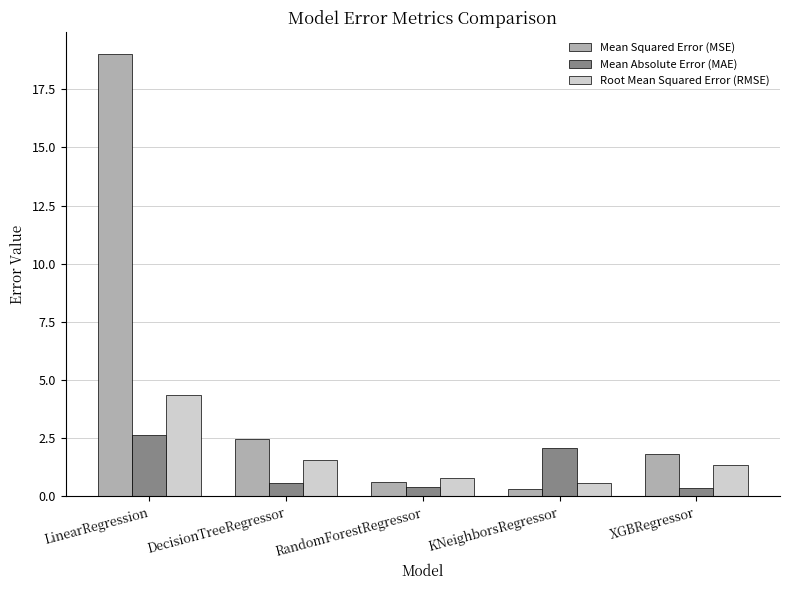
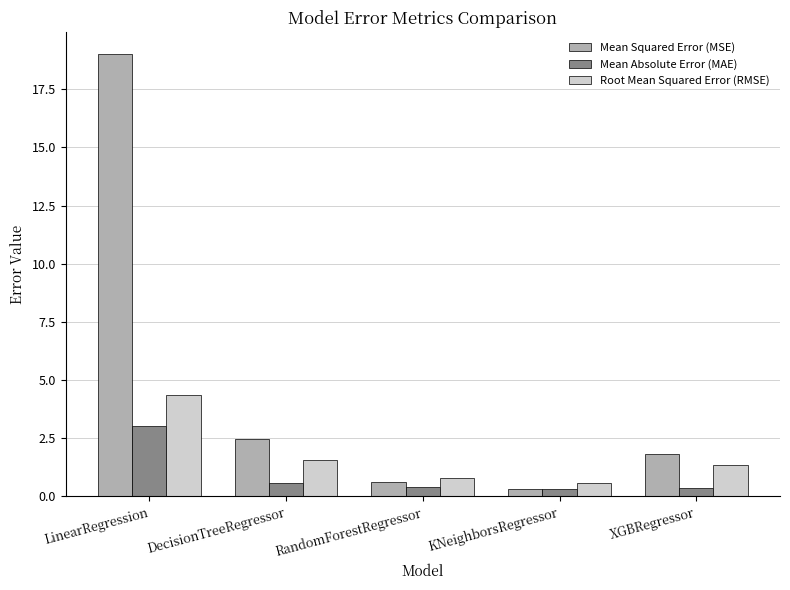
  {
    "Mean Absolute Error (MAE)": {
-     "LinearRegression": 2.7,
+     "LinearRegression": 3.0,
      "DecisionTreeRegressor": 0.6,
      "RandomForestRegressor": 0.4,
-     "KNeighborsRegressor": 2.1,
+     "KNeighborsRegressor": 0.3,
      "XGBRegressor": 0.4
    }
  }
